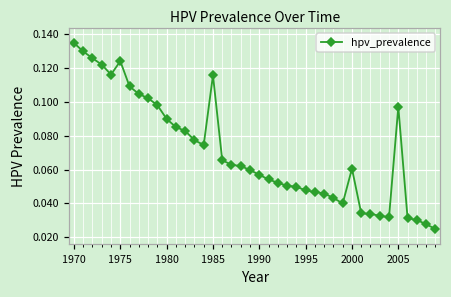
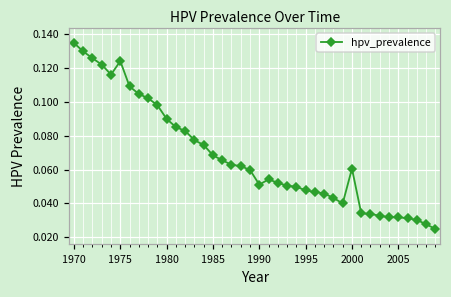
  {
    "1970": 0.135,
    "1975": 0.124,
    "1980": 0.090,
-   "1985": 0.116,
-   "1990": 0.057,
+   "1985": 0.068,
+   "1990": 0.051,
    "1995": 0.048,
    "2000": 0.061,
-   "2005": 0.097
+   "2005": 0.032
  }
